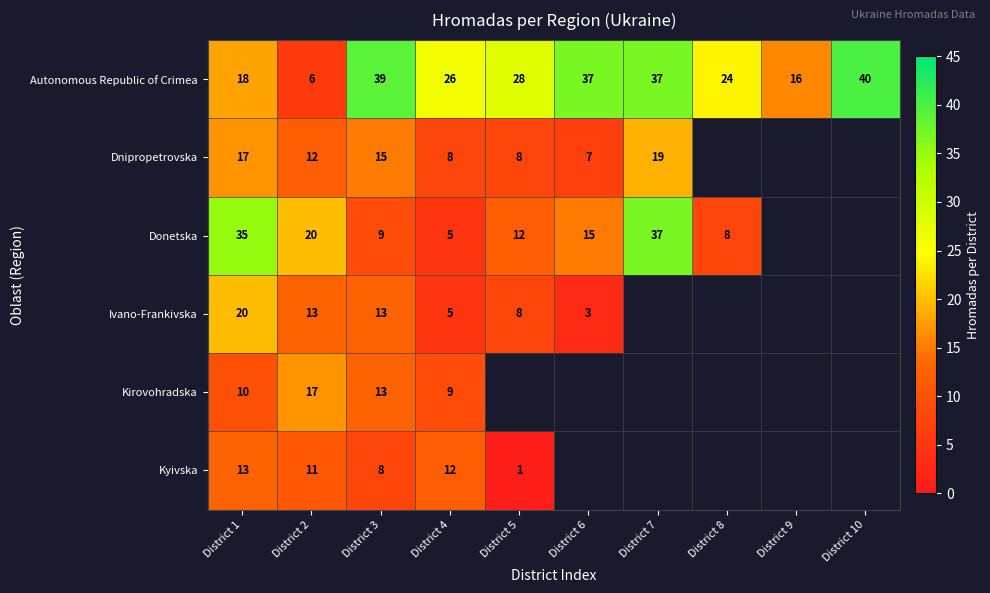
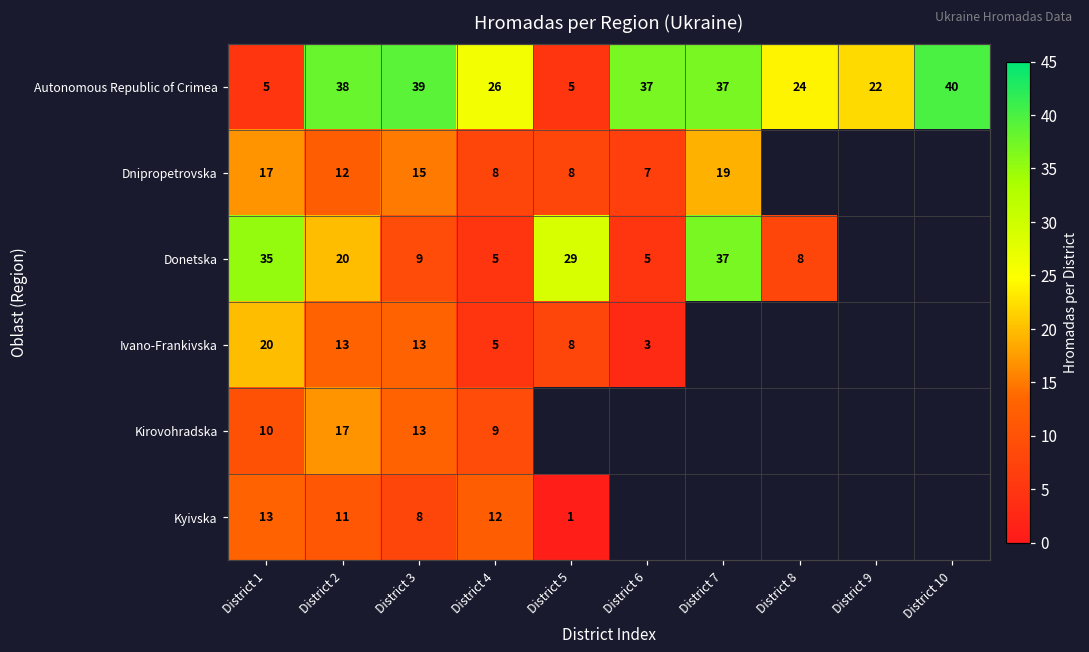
  {
    "Autonomous Republic of Crimea": {
-     "District 1": 18,
-     "District 2": 6,
+     "District 1": 5,
+     "District 2": 38,
      "District 3": 39,
      "District 4": 26,
-     "District 5": 28,
+     "District 5": 5,
      "District 6": 37,
      "District 7": 37,
      "District 8": 24,
-     "District 9": 16,
+     "District 9": 22,
      "District 10": 40
    },
    "Dnipropetrovska": {
      "District 1": 17,
      "District 2": 12,
      "District 3": 15,
      "District 4": 8,
      "District 5": 8,
      "District 6": 7,
      "District 7": 19
    },
    "Donetska": {
      "District 1": 35,
      "District 2": 20,
      "District 3": 9,
      "District 4": 5,
-     "District 5": 12,
-     "District 6": 15,
+     "District 5": 29,
+     "District 6": 5,
      "District 7": 37,
      "District 8": 8
    },
    "Ivano-Frankivska": {
      "District 1": 20,
      "District 2": 13,
      "District 3": 13,
      "District 4": 5,
      "District 5": 8,
      "District 6": 3
    },
    "Kirovohradska": {
      "District 1": 10,
      "District 2": 17,
      "District 3": 13,
      "District 4": 9
    },
    "Kyivska": {
      "District 1": 13,
      "District 2": 11,
      "District 3": 8,
      "District 4": 12,
      "District 5": 1
    }
  }
